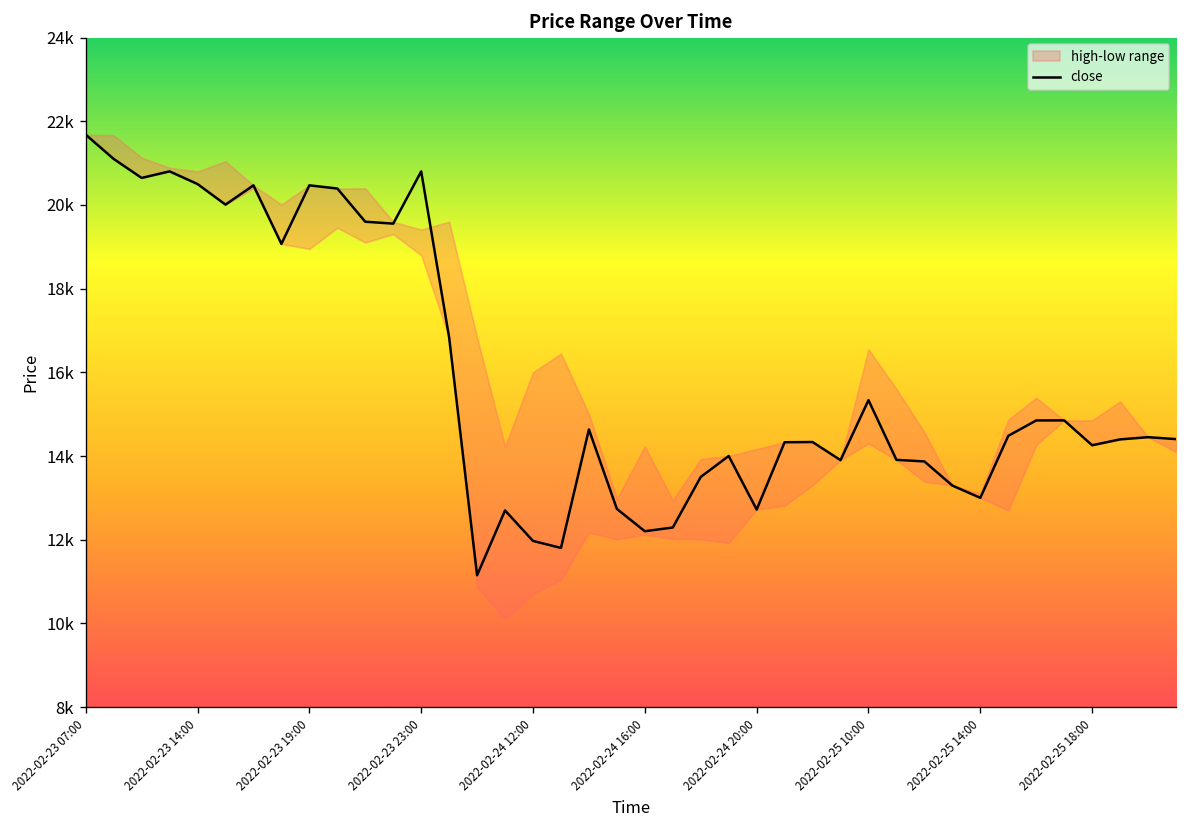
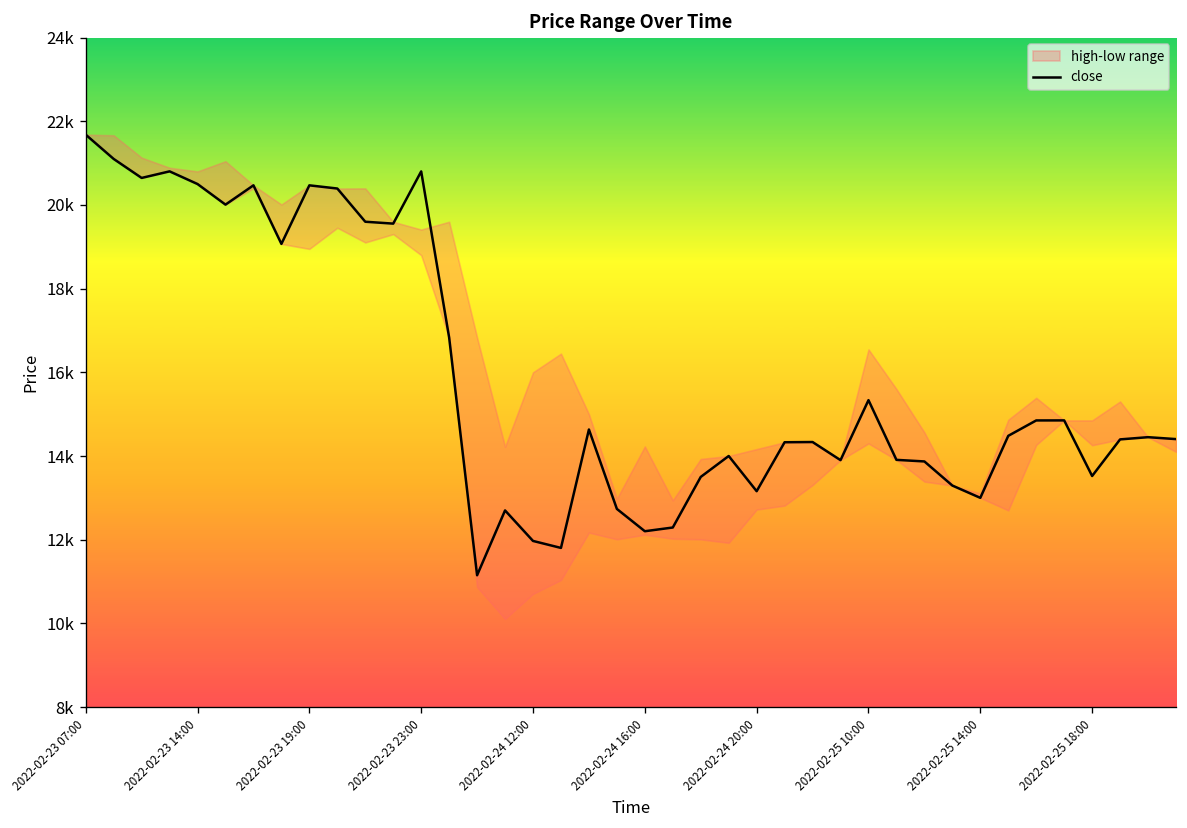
  {
    "close": {
      "2022-02-23 14:00": 20500,
      "2022-02-23 23:00": 20800,
      "2022-02-24 12:00": 12000,
      "2022-02-24 16:00": 12200,
-     "2022-02-24 20:00": 12700,
+     "2022-02-24 20:00": 13200,
      "2022-02-25 10:00": 15300,
      "2022-02-25 14:00": 13000,
-     "2022-02-25 18:00": 14300
+     "2022-02-25 18:00": 13500
    }
  }
